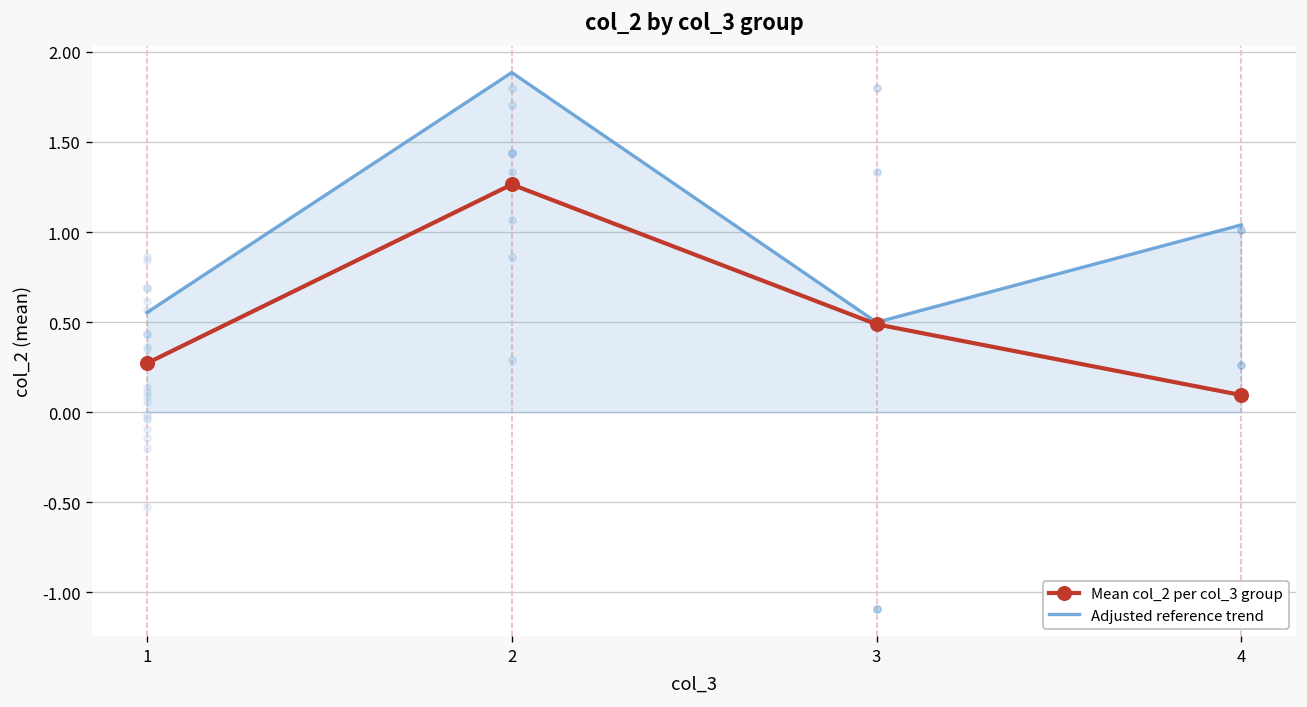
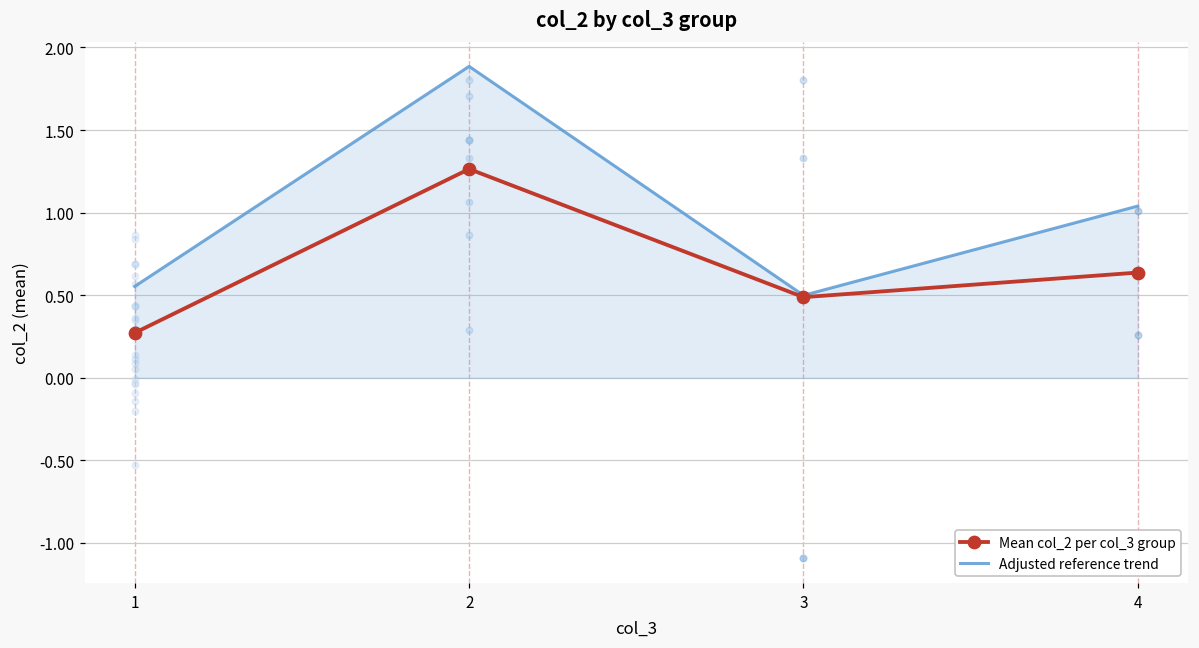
  {
    "Mean col_2 per col_3 group": {
      "2": 1.26,
-     "4": 0.10
+     "4": 0.64
    }
  }
